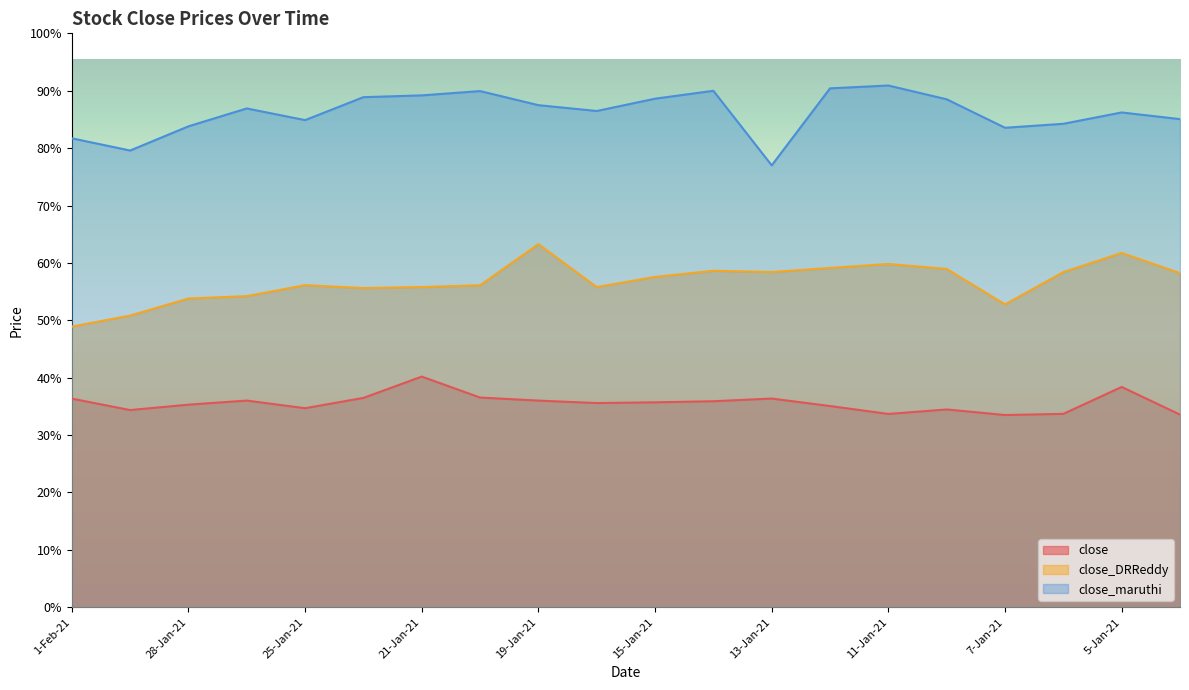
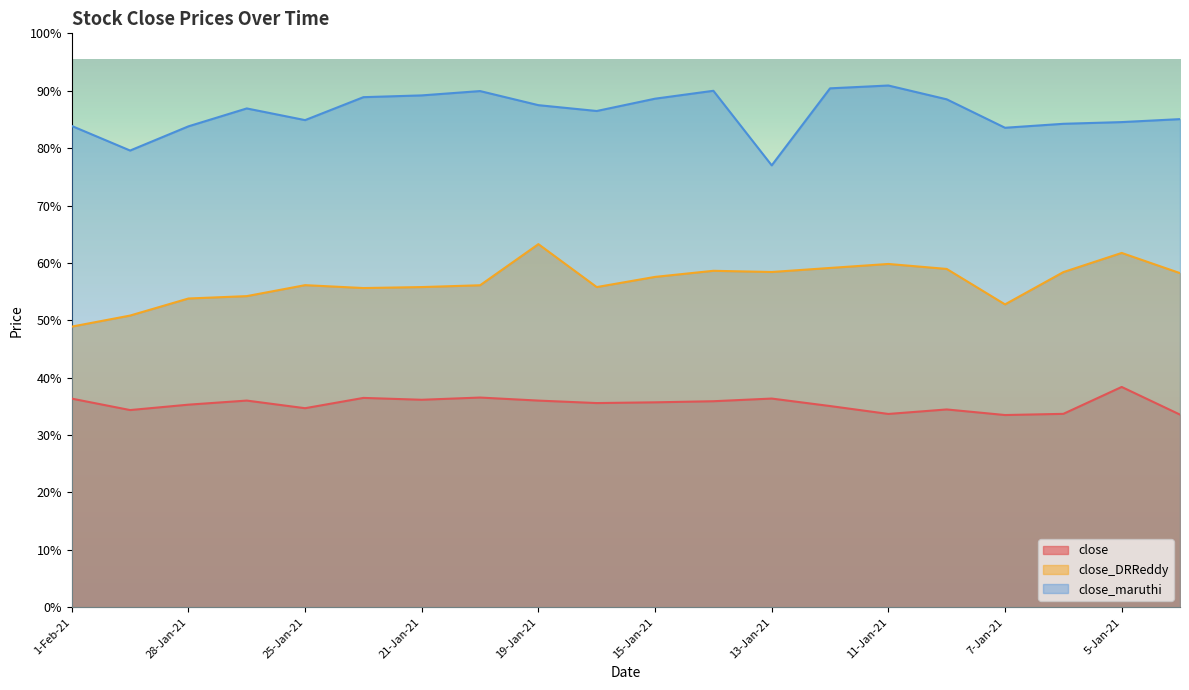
  {
    "close": {
      "1-Feb-21": "36%",
      "28-Jan-21": "35%",
      "25-Jan-21": "35%",
-     "21-Jan-21": "40%",
+     "21-Jan-21": "36%",
      "19-Jan-21": "36%",
      "15-Jan-21": "36%",
      "13-Jan-21": "36%",
      "11-Jan-21": "34%",
      "7-Jan-21": "33%",
      "5-Jan-21": "38%"
    },
    "close_DRReddy": {
      "1-Feb-21": "49%",
      "28-Jan-21": "54%",
      "25-Jan-21": "56%",
      "21-Jan-21": "56%",
      "19-Jan-21": "63%",
      "15-Jan-21": "58%",
      "13-Jan-21": "58%",
      "11-Jan-21": "60%",
      "7-Jan-21": "53%",
      "5-Jan-21": "62%"
    },
    "close_maruthi": {
-     "1-Feb-21": "82%",
+     "1-Feb-21": "84%",
      "28-Jan-21": "84%",
      "25-Jan-21": "85%",
      "21-Jan-21": "89%",
      "19-Jan-21": "87%",
      "15-Jan-21": "89%",
      "13-Jan-21": "77%",
      "11-Jan-21": "91%",
      "7-Jan-21": "84%",
-     "5-Jan-21": "86%"
+     "5-Jan-21": "85%"
    }
  }
